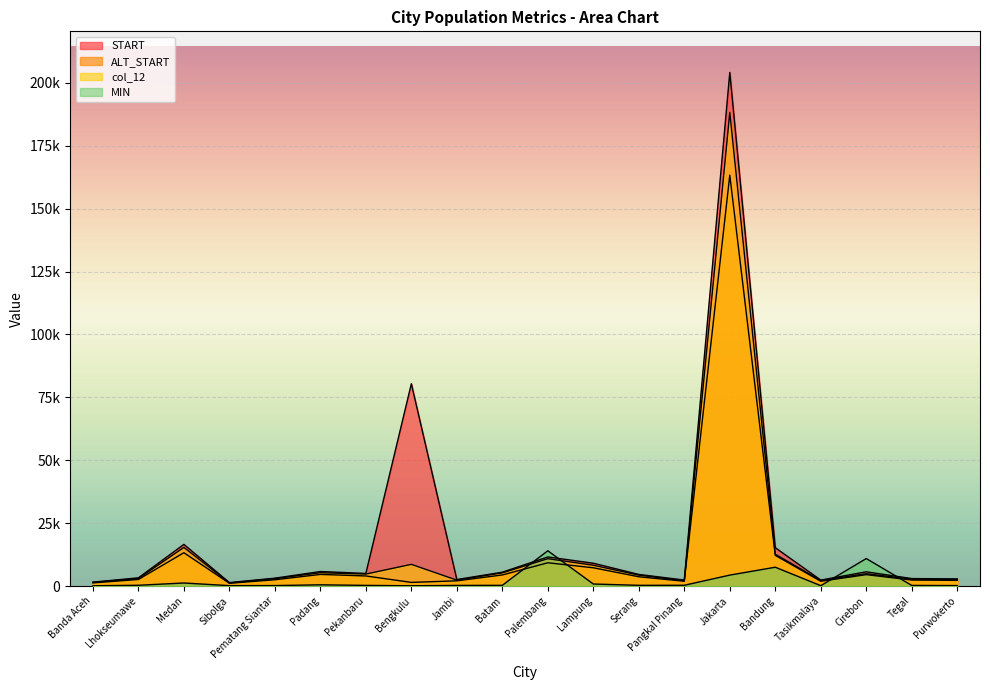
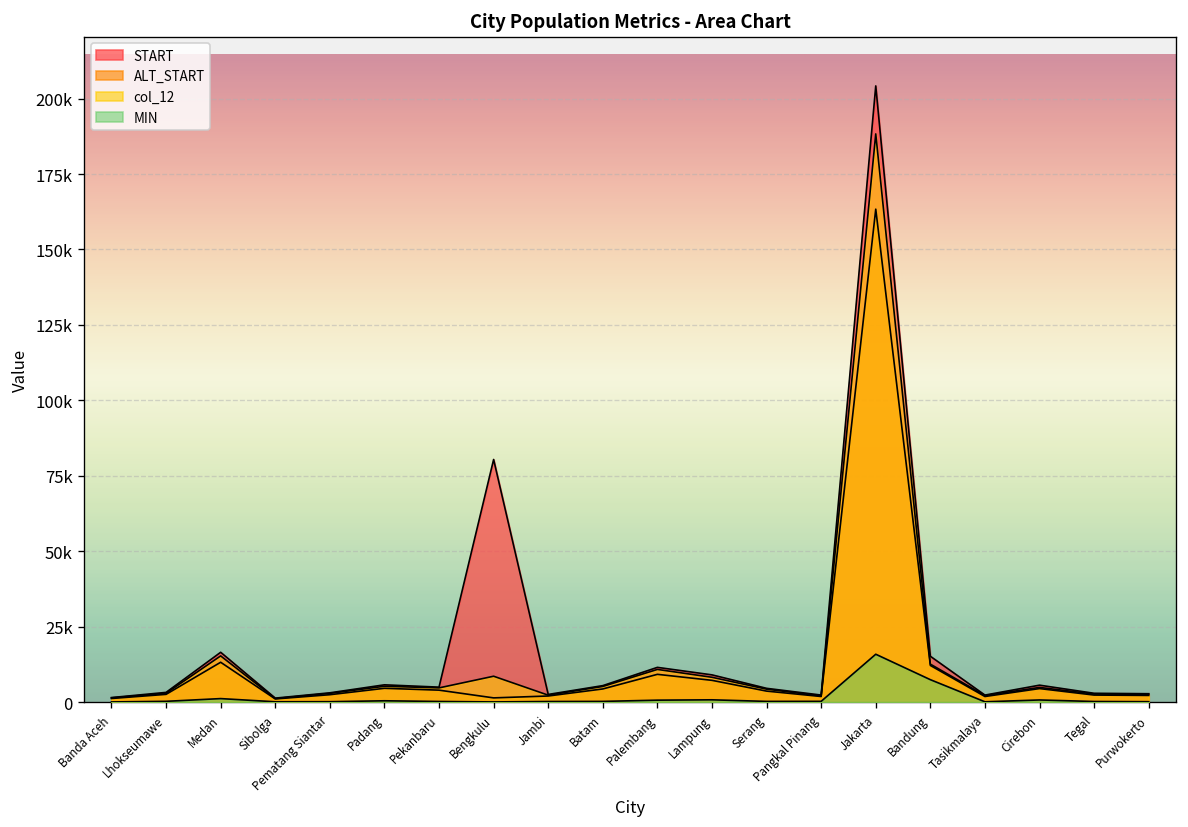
  {
    "START": {
      "Medan": 17000,
      "Bengkulu": 80000,
      "Jakarta": 204000,
      "Bandung": 15000
    },
    "ALT_START": {
      "Medan": 13000,
      "Bengkulu": 1000,
      "Palembang": 9000,
      "Lampung": 7000,
      "Jakarta": 163000
    },
    "col_12": {
      "Medan": 15000,
      "Bengkulu": 9000,
      "Jakarta": 188000
    },
    "MIN": {
      "Banda Aceh": 0,
      "Lhokseumawe": 0,
      "Medan": 1000,
      "Pematang Siantar": 0,
      "Padang": 0,
      "Pekanbaru": 0,
      "Bengkulu": 0,
      "Jambi": 0,
      "Batam": 0,
-     "Palembang": 14000,
+     "Palembang": 1000,
      "Lampung": 1000,
      "Serang": 0,
      "Pangkal Pinang": 0,
-     "Jakarta": 4000,
+     "Jakarta": 16000,
      "Bandung": 7000,
      "Tasikmalaya": 0,
-     "Cirebon": 11000,
+     "Cirebon": 1000,
      "Tegal": 0,
      "Purwokerto": 0
    }
  }
